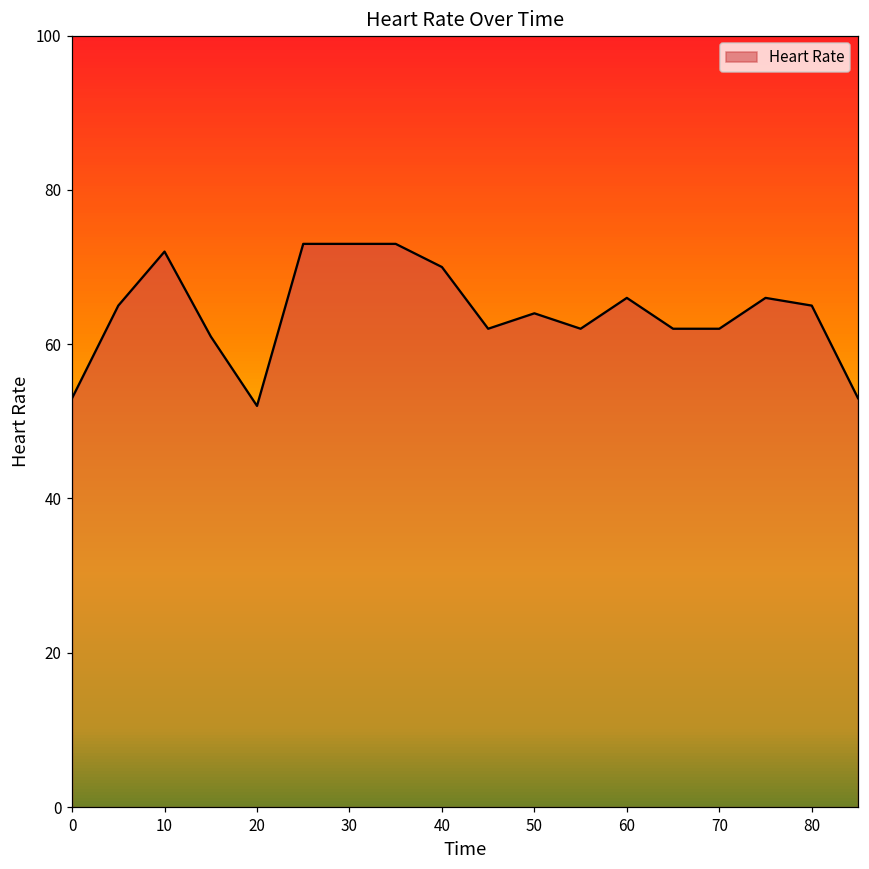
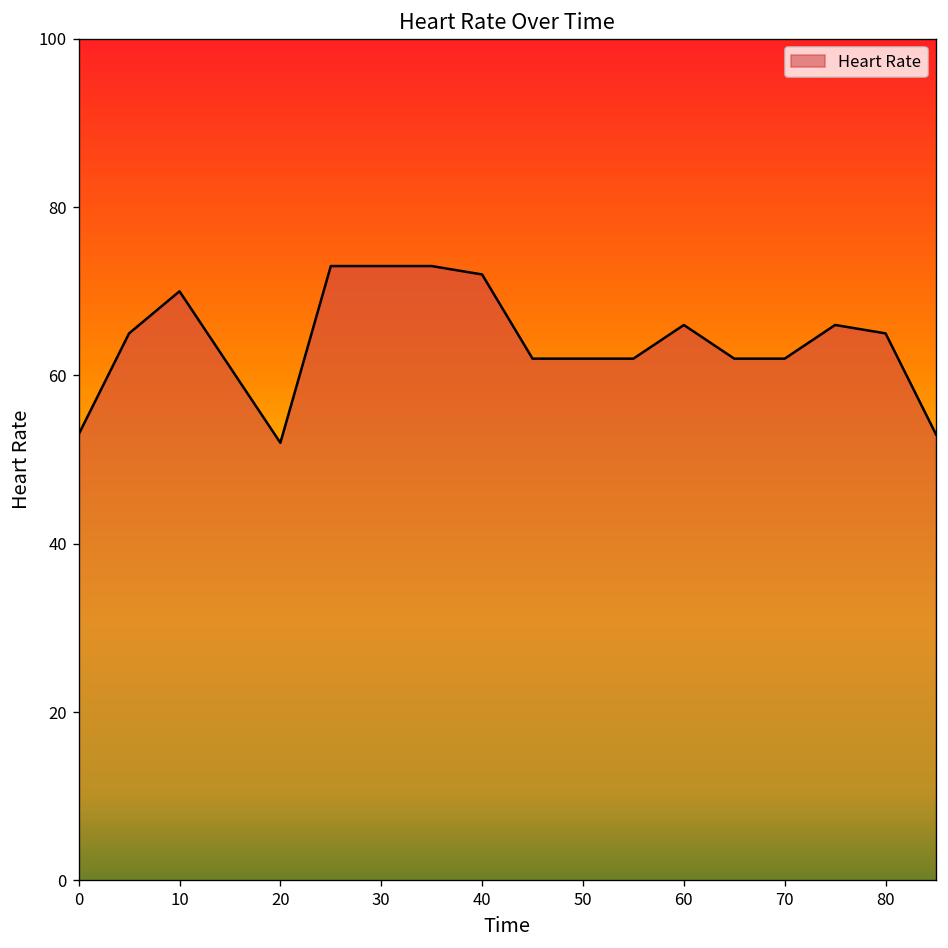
  {
    "0": 53,
-   "10": 72,
+   "10": 70,
    "20": 52,
    "30": 73,
-   "40": 70,
-   "50": 64,
+   "40": 72,
+   "50": 62,
    "60": 66,
    "70": 62,
    "80": 65
  }
